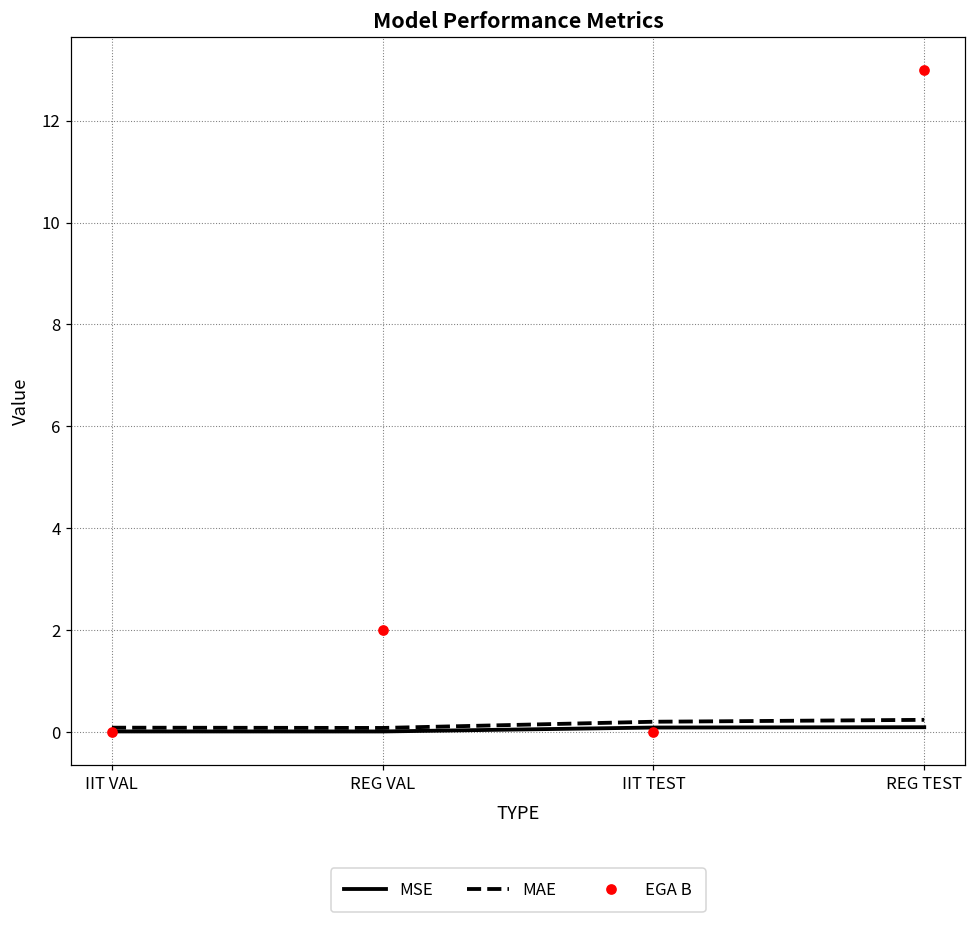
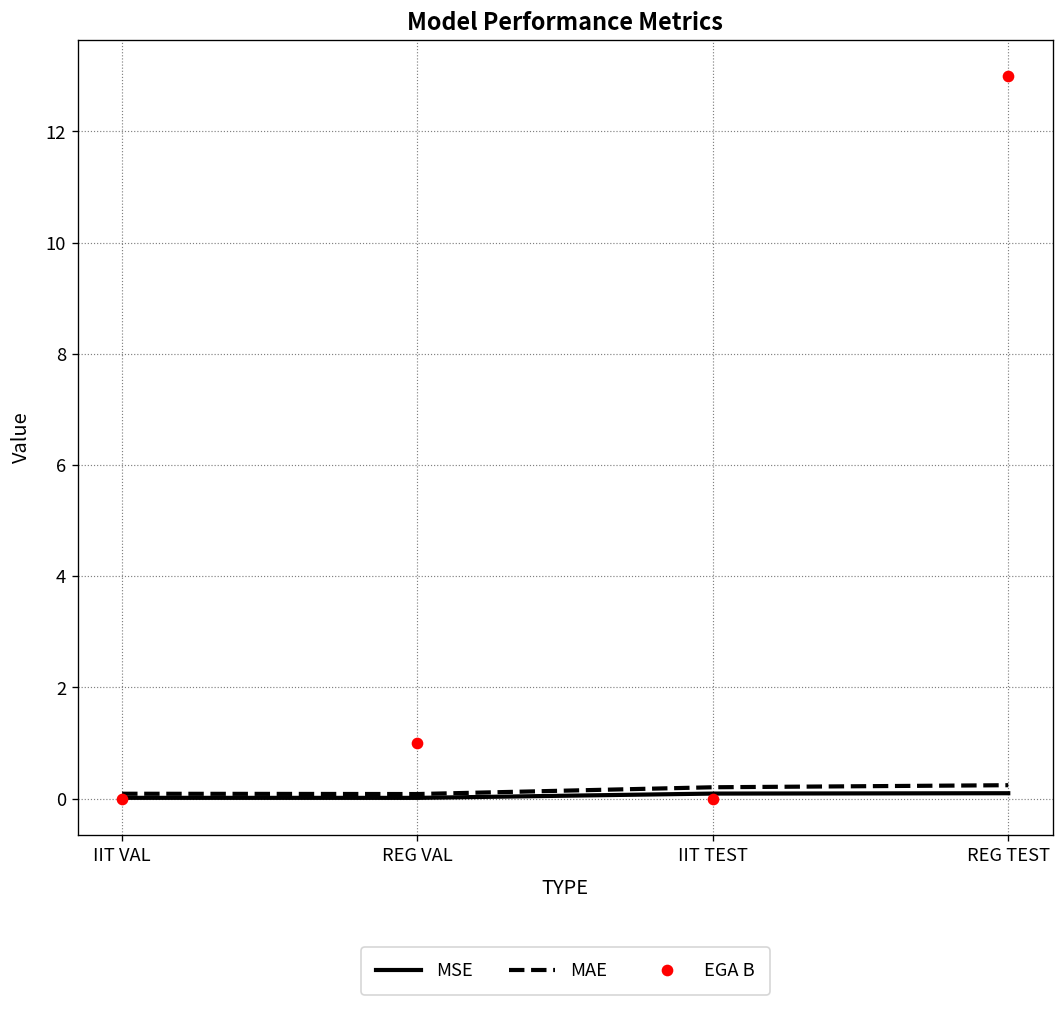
  {
    "EGA B": {
-     "REG VAL": 2,
+     "REG VAL": 1,
      "IIT TEST": 0,
      "REG TEST": 13
    }
  }
